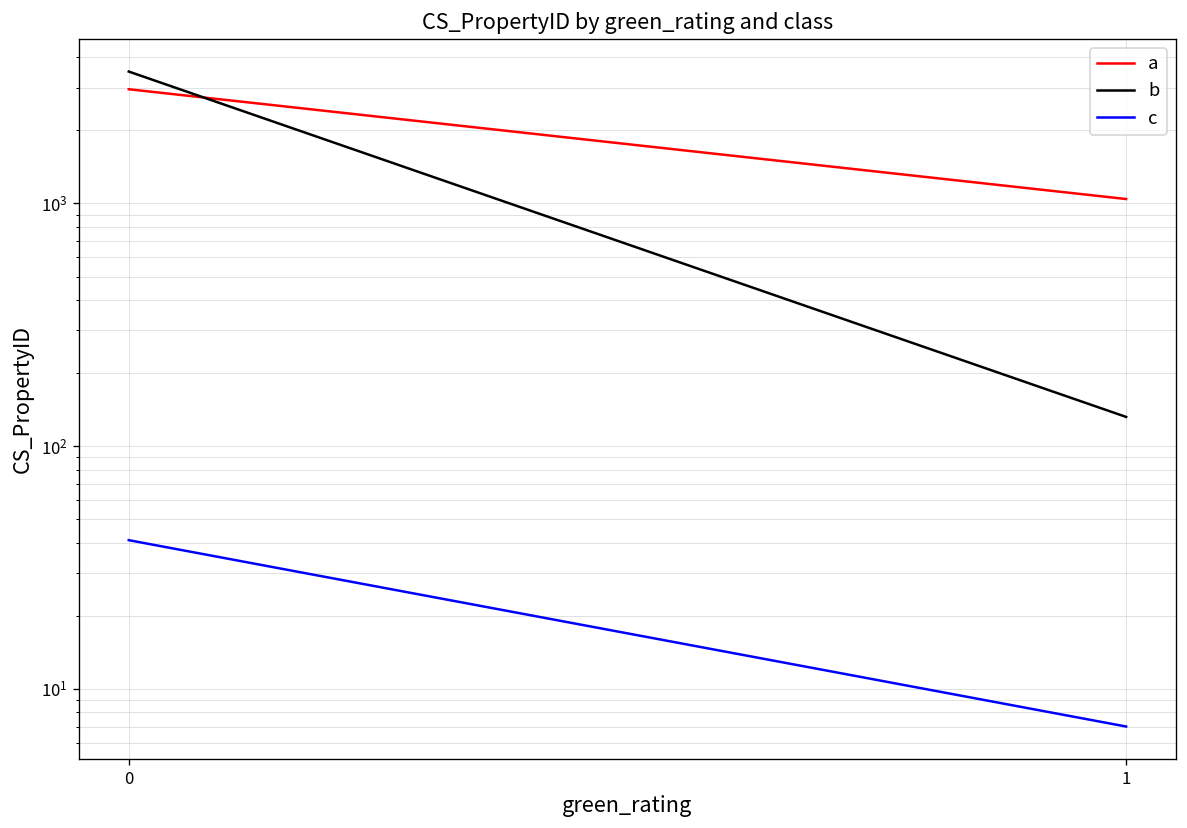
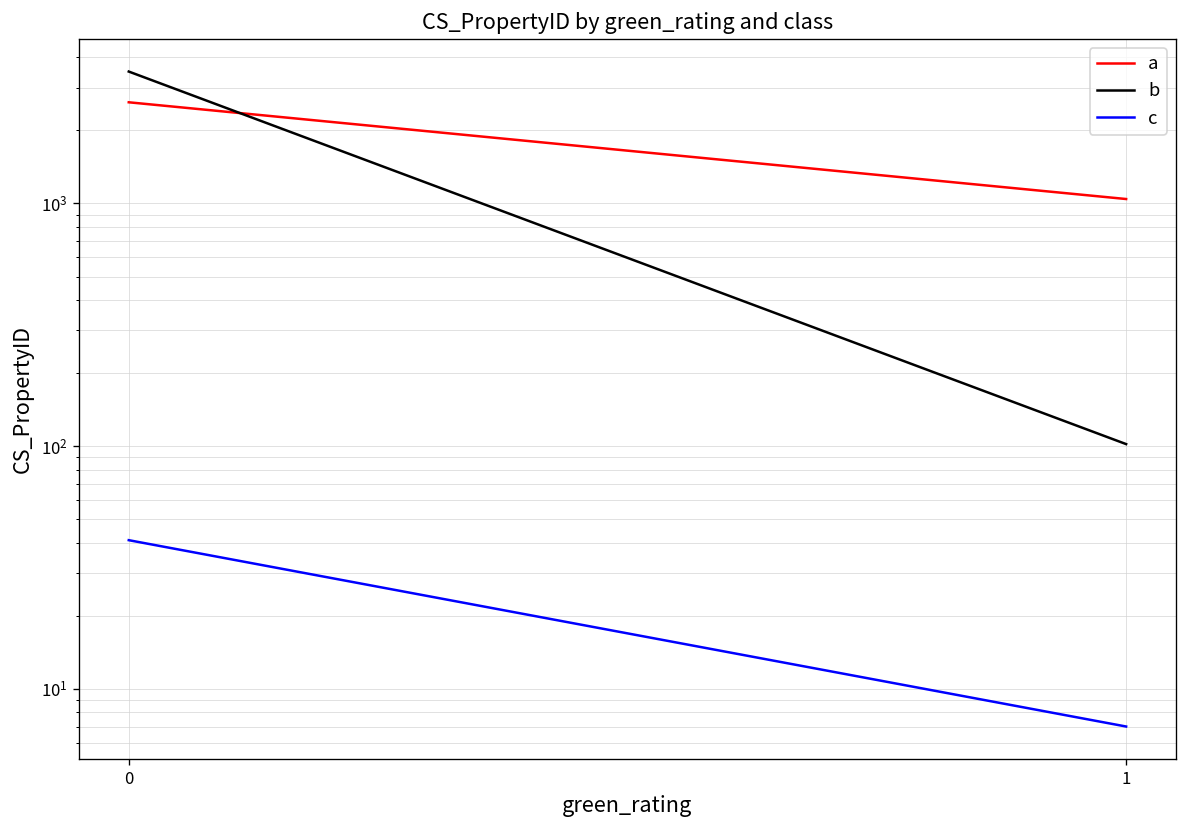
  {
    "a": {
-     "0": 3000,
+     "0": 2600,
      "1": 1000
    },
    "b": {
      "0": 3500,
-     "1": 130
+     "1": 100
    },
    "c": {
      "0": 41,
      "1": 7
    }
  }
